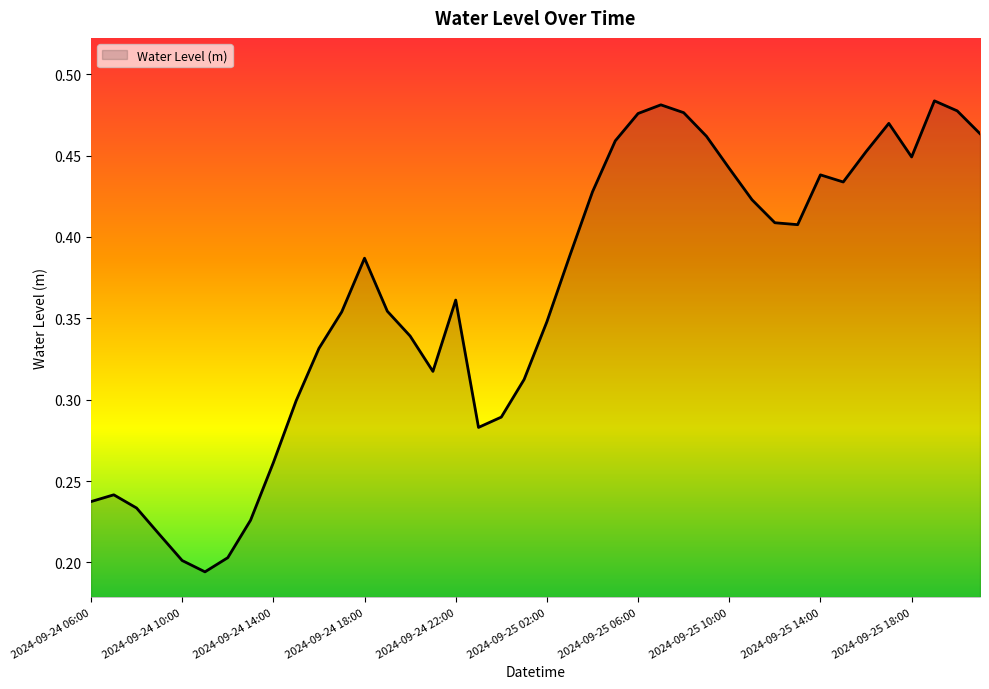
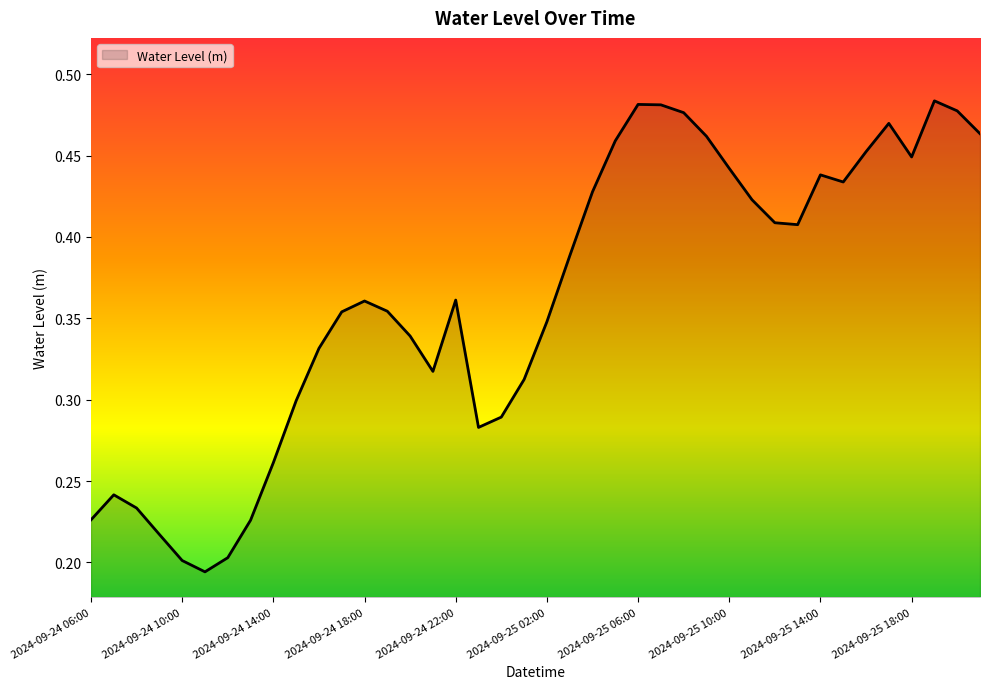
  {
-   "2024-09-24 06:00": 0.237,
+   "2024-09-24 06:00": 0.226,
    "2024-09-24 10:00": 0.201,
    "2024-09-24 14:00": 0.261,
-   "2024-09-24 18:00": 0.387,
+   "2024-09-24 18:00": 0.361,
    "2024-09-24 22:00": 0.361,
    "2024-09-25 02:00": 0.348,
-   "2024-09-25 06:00": 0.476,
+   "2024-09-25 06:00": 0.481,
    "2024-09-25 10:00": 0.442,
    "2024-09-25 14:00": 0.438,
    "2024-09-25 18:00": 0.449
  }
